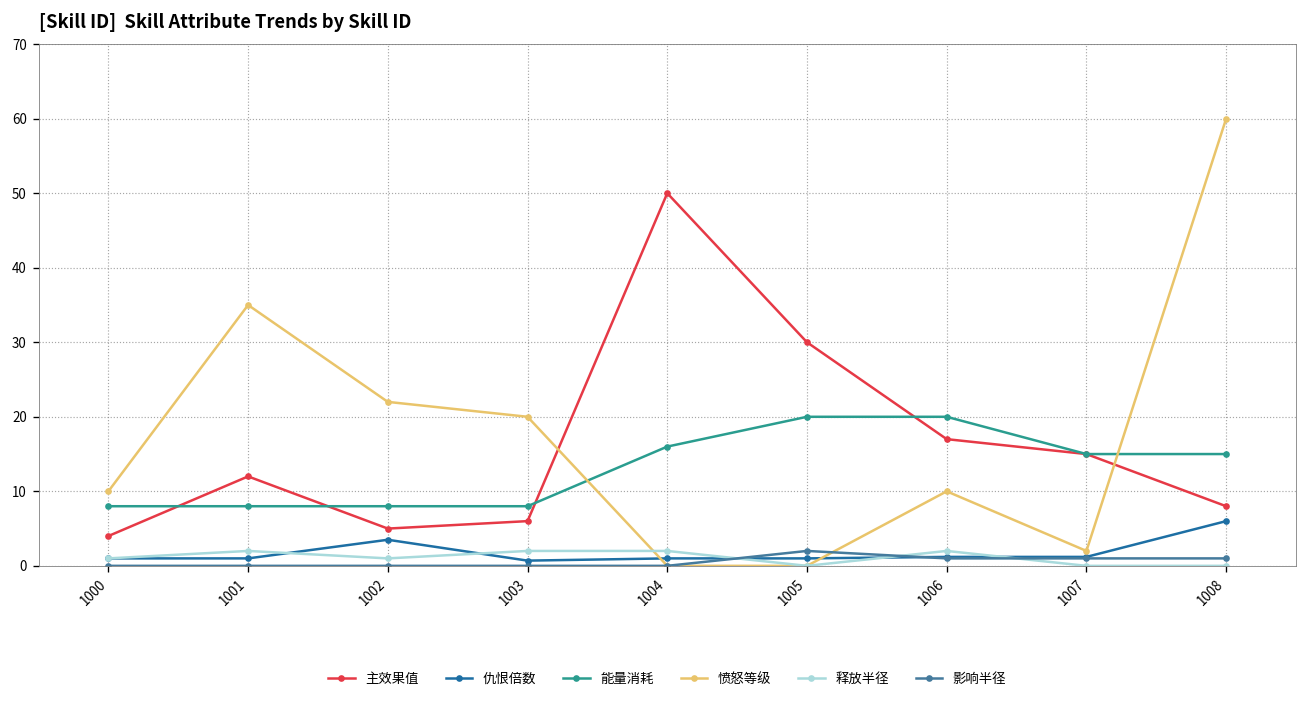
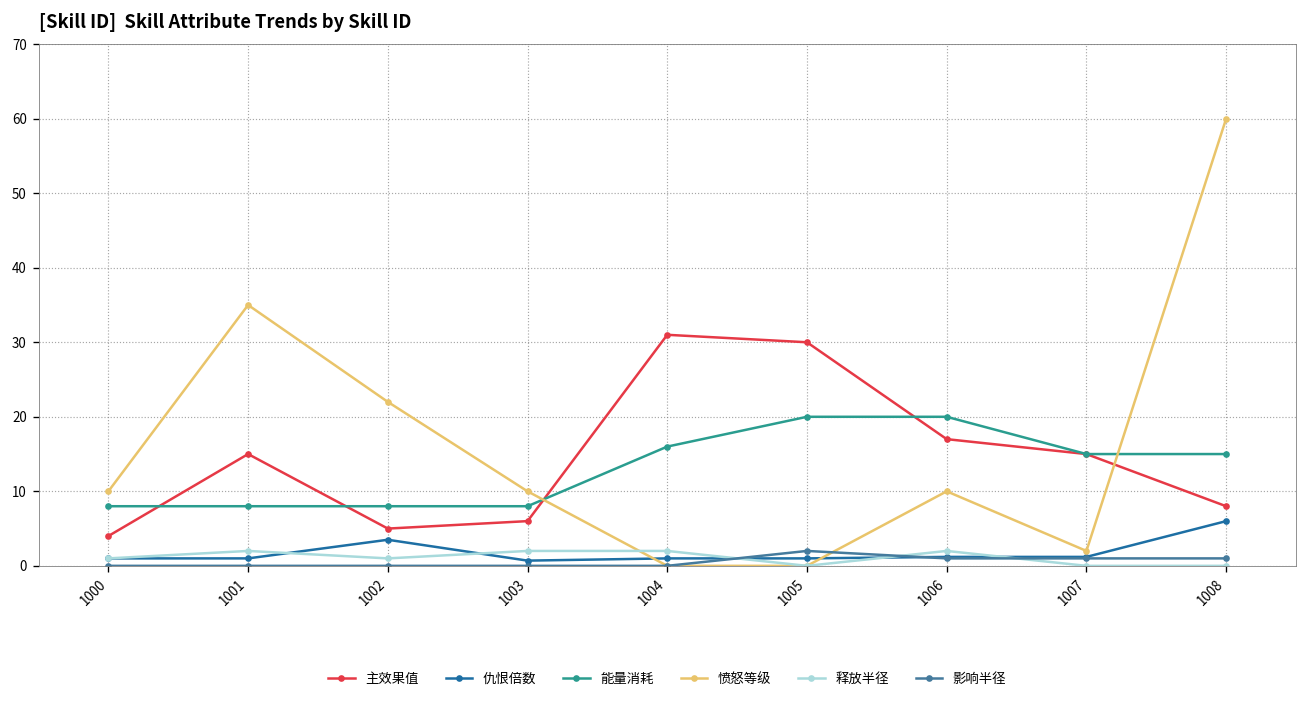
  {
    "主效果值": {
      "1000": 4,
-     "1001": 12,
+     "1001": 15,
      "1002": 5,
      "1003": 6,
-     "1004": 50,
+     "1004": 31,
      "1005": 30,
      "1006": 17,
      "1008": 8
    },
    "愤怒等级": {
      "1000": 10,
      "1001": 35,
      "1002": 22,
-     "1003": 20,
+     "1003": 10,
      "1006": 10,
      "1007": 2,
      "1008": 60
    },
    "释放半径": {
      "1001": 2,
      "1002": 1,
      "1003": 2,
      "1004": 2,
      "1006": 2,
      "1007": 0,
      "1008": 0
    }
  }
